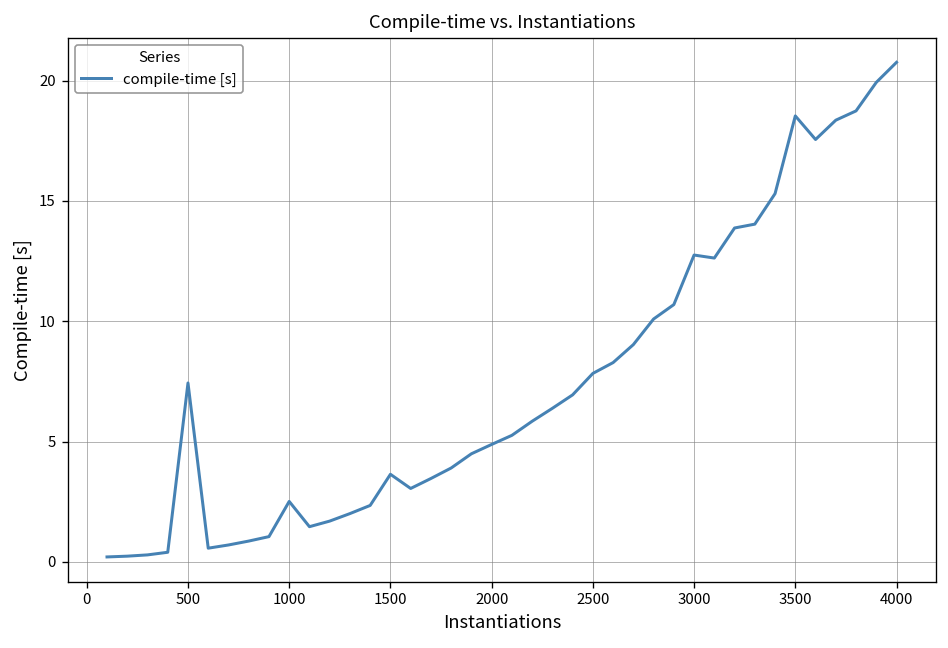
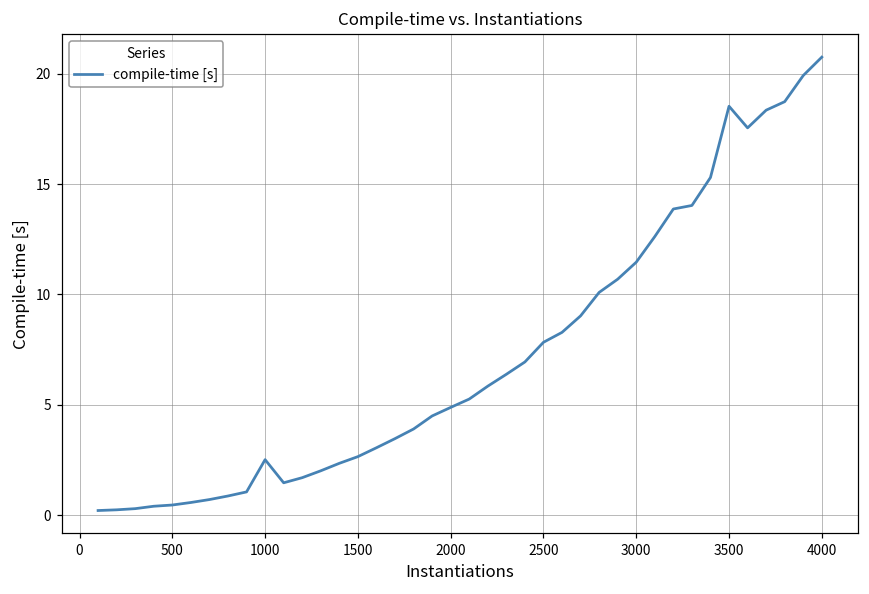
  {
-   "500": 7.4,
+   "500": 0.5,
    "1000": 2.5,
-   "1500": 3.6,
+   "1500": 2.6,
    "2000": 4.9,
    "2500": 7.8,
-   "3000": 12.7,
+   "3000": 11.5,
    "3500": 18.5,
    "4000": 20.8
  }
